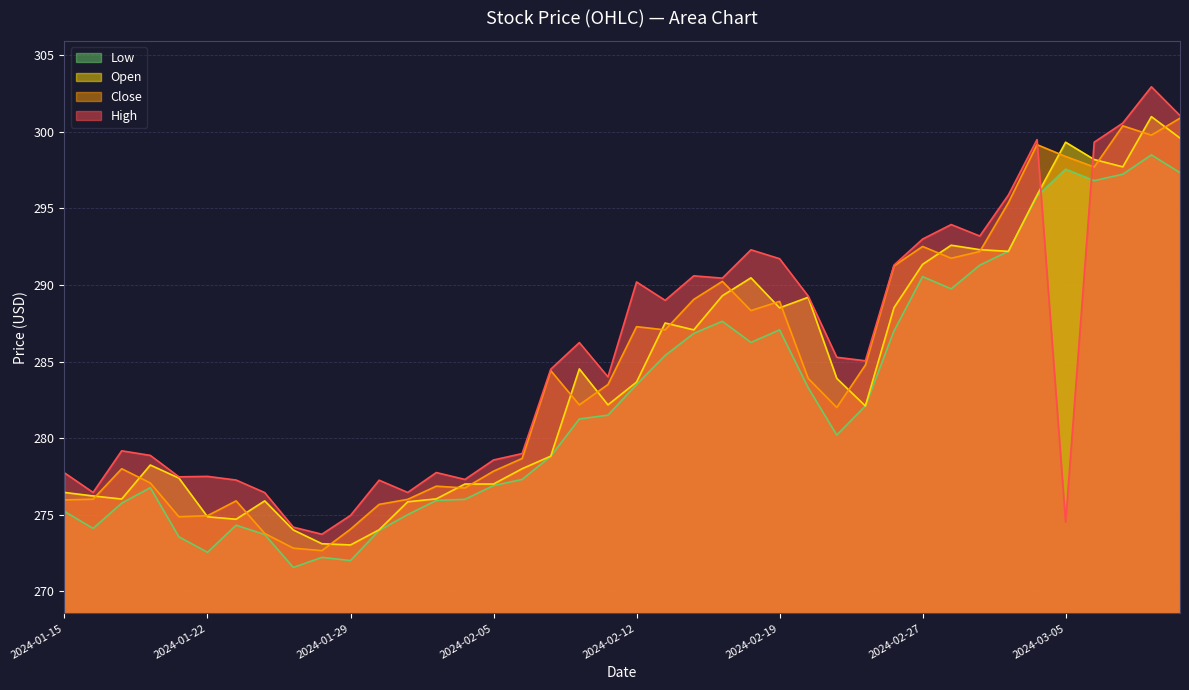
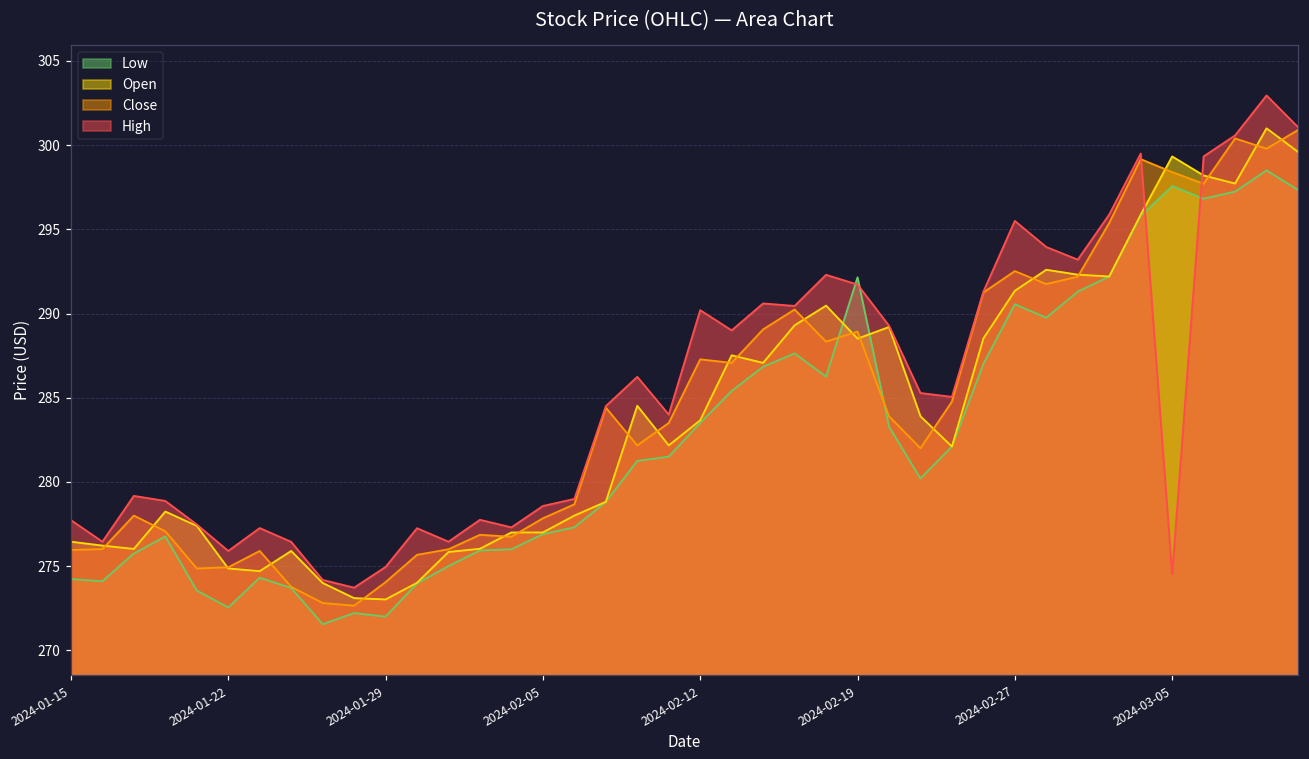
  {
    "Low": {
-     "2024-01-15": 275.2,
+     "2024-01-15": 274.2,
      "2024-01-22": 272.5,
      "2024-01-29": 272.0,
-     "2024-02-19": 287.1,
+     "2024-02-19": 292.2,
      "2024-02-27": 290.6,
      "2024-03-05": 297.6
    },
    "High": {
      "2024-01-15": 277.7,
-     "2024-01-22": 277.5,
+     "2024-01-22": 275.9,
      "2024-01-29": 275.0,
      "2024-02-05": 278.6,
      "2024-02-12": 290.2,
      "2024-02-19": 291.7,
-     "2024-02-27": 293.0,
+     "2024-02-27": 295.5,
      "2024-03-05": 274.5
    }
  }
